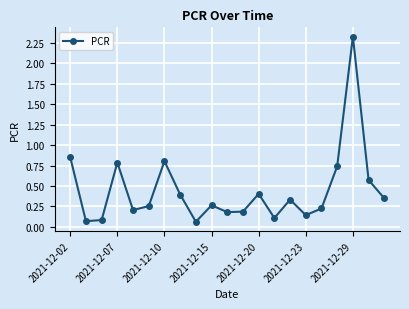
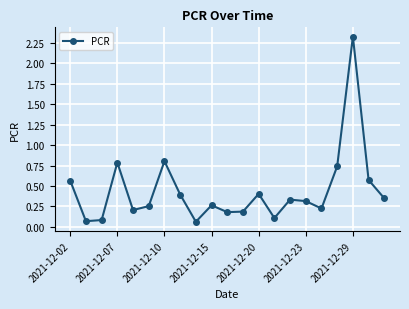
  {
-   "2021-12-02": 0.9,
+   "2021-12-02": 0.6,
    "2021-12-07": 0.8,
    "2021-12-10": 0.8,
    "2021-12-15": 0.3,
    "2021-12-20": 0.4,
-   "2021-12-23": 0.1,
+   "2021-12-23": 0.3,
    "2021-12-29": 2.3
  }
